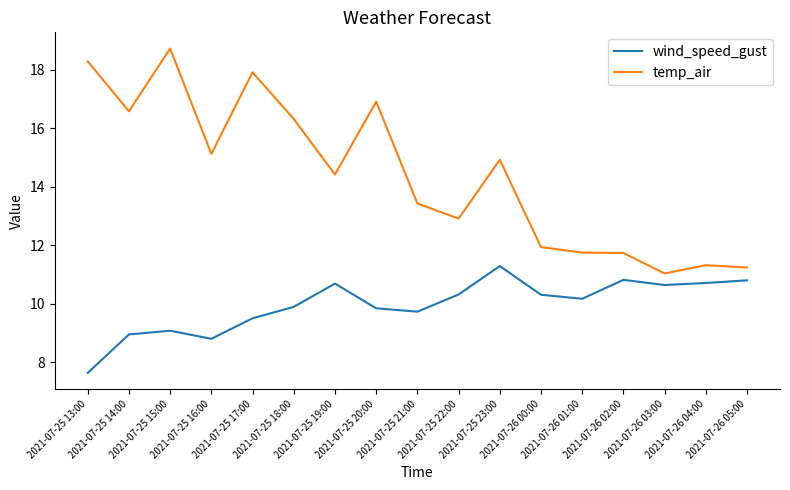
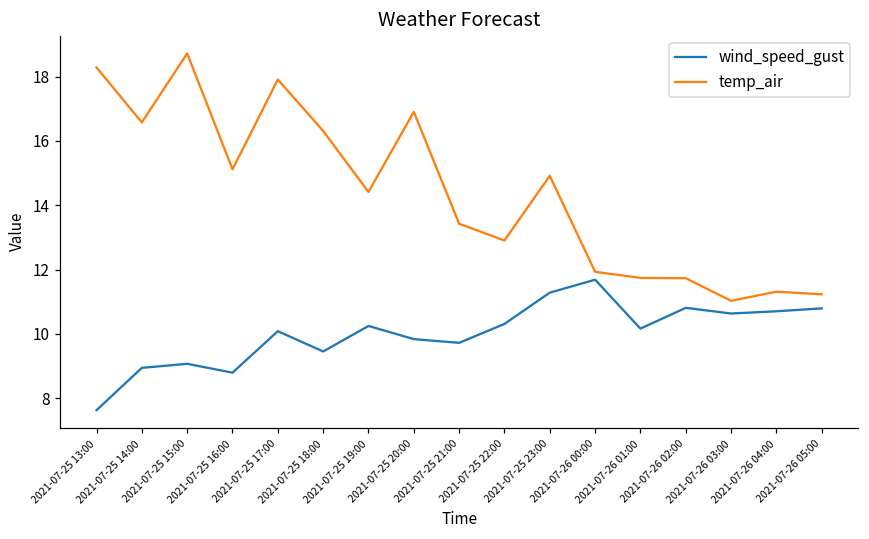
  {
    "wind_speed_gust": {
      "2021-07-25 13:00": 7.6,
      "2021-07-25 14:00": 8.9,
      "2021-07-25 15:00": 9.1,
      "2021-07-25 16:00": 8.8,
-     "2021-07-25 17:00": 9.5,
-     "2021-07-25 18:00": 9.9,
-     "2021-07-25 19:00": 10.7,
+     "2021-07-25 17:00": 10.1,
+     "2021-07-25 18:00": 9.5,
+     "2021-07-25 19:00": 10.2,
      "2021-07-25 20:00": 9.8,
      "2021-07-25 21:00": 9.7,
      "2021-07-25 22:00": 10.3,
      "2021-07-25 23:00": 11.3,
-     "2021-07-26 00:00": 10.3,
+     "2021-07-26 00:00": 11.7,
      "2021-07-26 01:00": 10.2,
      "2021-07-26 02:00": 10.8,
      "2021-07-26 03:00": 10.6,
      "2021-07-26 04:00": 10.7,
      "2021-07-26 05:00": 10.8
    },
    "temp_air": {
      "2021-07-25 13:00": 18.3,
      "2021-07-25 14:00": 16.6,
      "2021-07-25 15:00": 18.7,
      "2021-07-25 16:00": 15.1,
      "2021-07-25 17:00": 17.9,
      "2021-07-25 18:00": 16.3,
      "2021-07-25 19:00": 14.4,
      "2021-07-25 20:00": 16.9,
      "2021-07-25 21:00": 13.4,
      "2021-07-25 22:00": 12.9,
      "2021-07-25 23:00": 14.9,
      "2021-07-26 00:00": 11.9,
      "2021-07-26 01:00": 11.7,
      "2021-07-26 02:00": 11.7,
      "2021-07-26 03:00": 11.0,
      "2021-07-26 04:00": 11.3,
      "2021-07-26 05:00": 11.2
    }
  }
